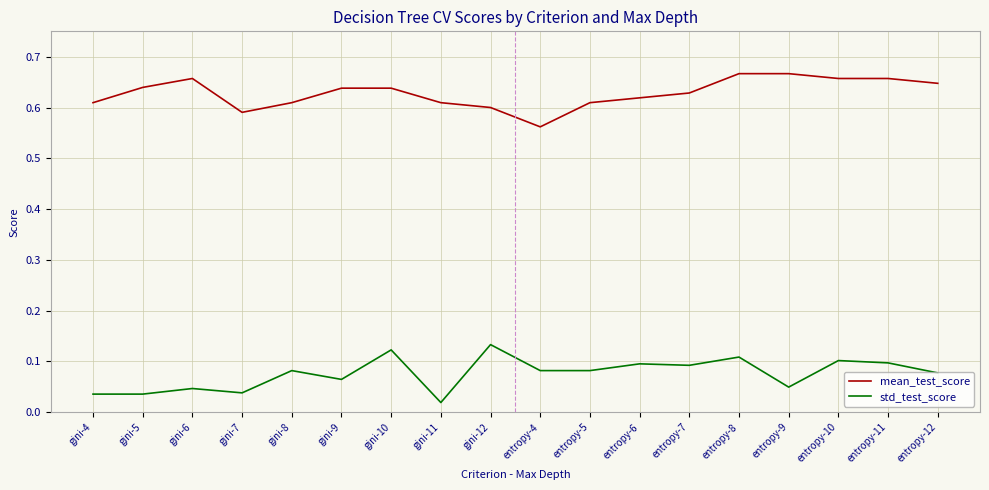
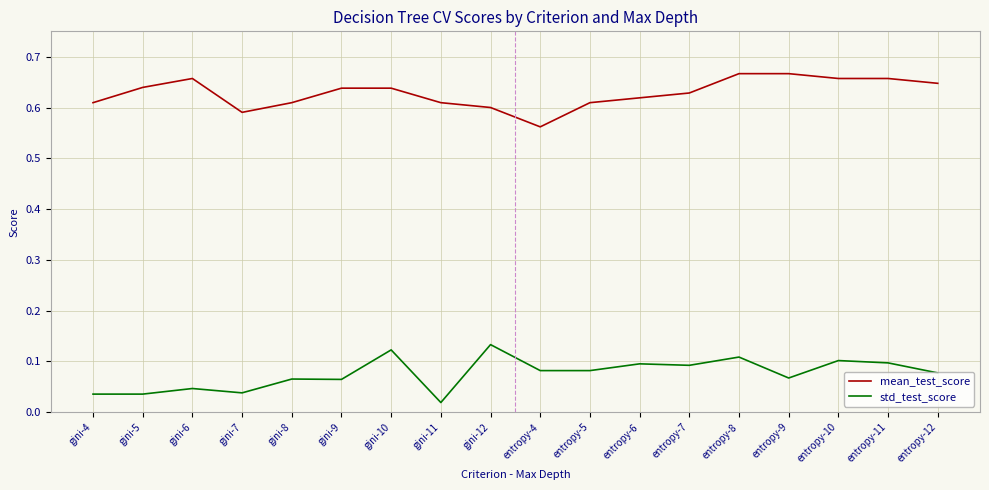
  {
    "mean_test_score": {
      "gini-4": 0.61,
      "gini-5": 0.64,
      "gini-6": 0.66,
      "gini-7": 0.59,
      "gini-8": 0.61,
      "gini-9": 0.64,
      "gini-10": 0.64,
      "gini-11": 0.61,
      "gini-12": 0.60,
      "entropy-4": 0.56,
      "entropy-5": 0.61,
      "entropy-6": 0.62,
      "entropy-7": 0.63,
      "entropy-8": 0.67,
      "entropy-9": 0.67,
      "entropy-10": 0.66,
      "entropy-11": 0.66,
      "entropy-12": 0.65
    },
    "std_test_score": {
      "gini-4": 0.04,
      "gini-5": 0.04,
      "gini-6": 0.05,
      "gini-7": 0.04,
-     "gini-8": 0.08,
+     "gini-8": 0.07,
      "gini-9": 0.06,
      "gini-10": 0.12,
      "gini-11": 0.02,
      "gini-12": 0.13,
      "entropy-4": 0.08,
      "entropy-5": 0.08,
      "entropy-6": 0.10,
      "entropy-7": 0.09,
      "entropy-8": 0.11,
-     "entropy-9": 0.05,
+     "entropy-9": 0.07,
      "entropy-10": 0.10,
      "entropy-11": 0.10
    }
  }
